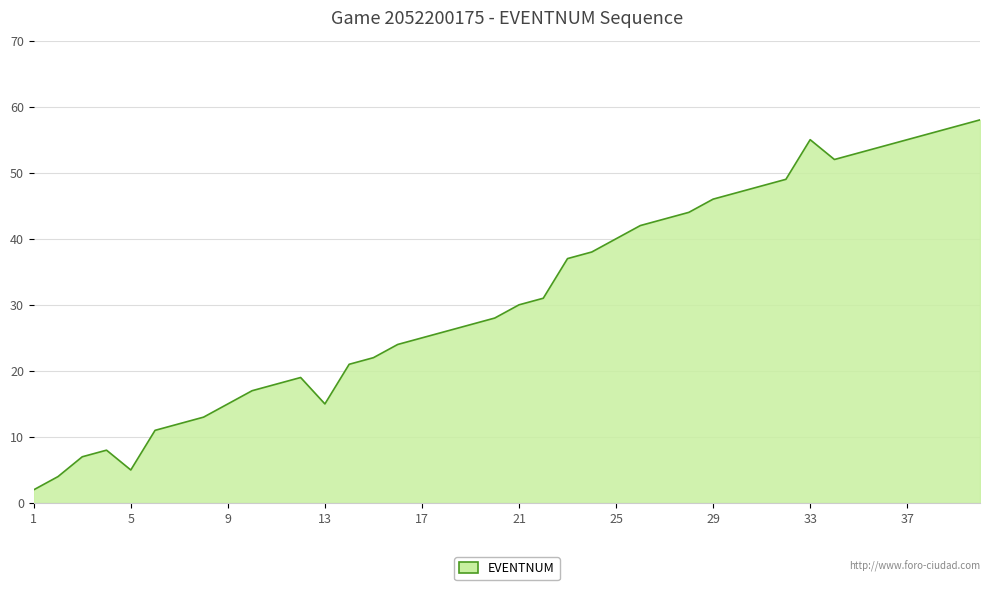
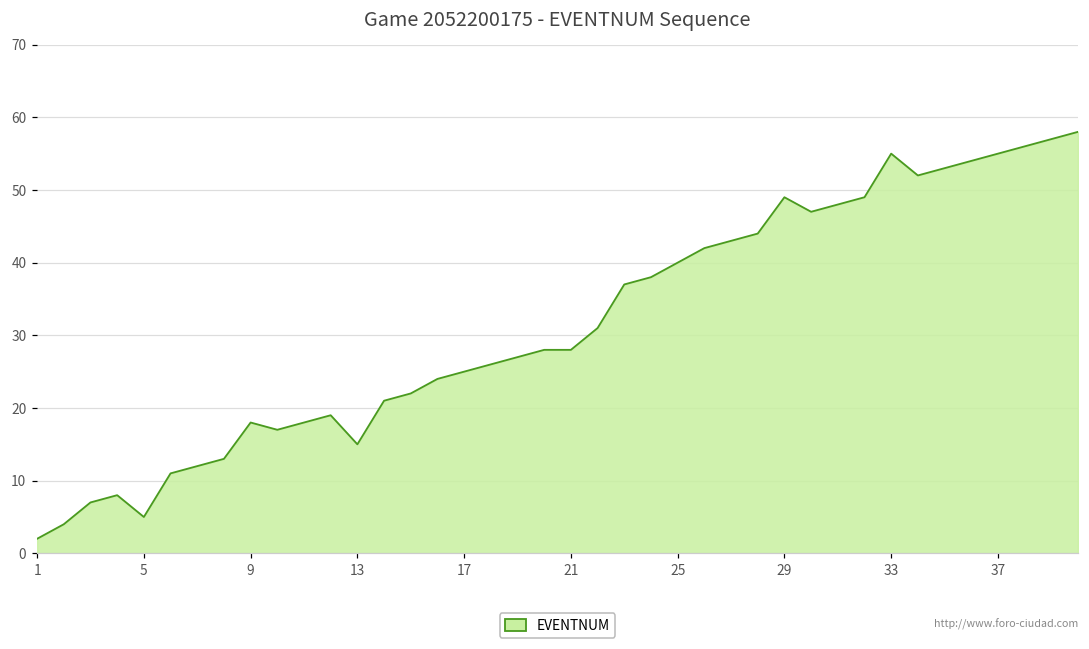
  {
    "1": 2,
    "5": 5,
-   "9": 15,
+   "9": 18,
    "13": 15,
    "17": 25,
-   "21": 30,
+   "21": 28,
    "25": 40,
-   "29": 46,
+   "29": 49,
    "33": 55,
    "37": 55
  }
